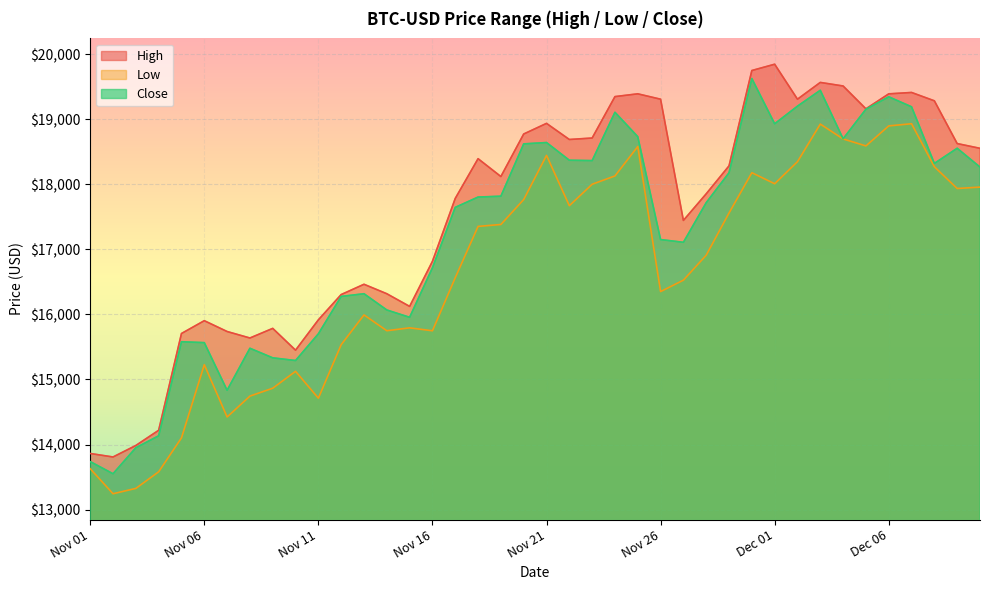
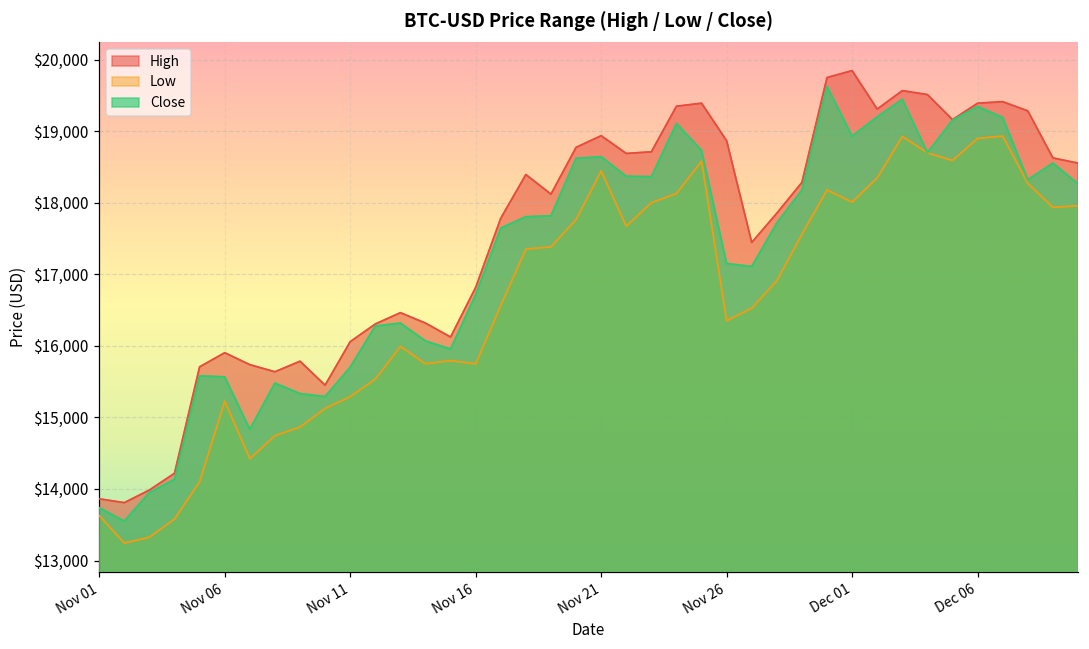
  {
    "High": {
      "Nov 01": "$13,900",
      "Nov 06": "$15,900",
-     "Nov 11": "$15,900",
+     "Nov 11": "$16,100",
      "Nov 16": "$16,800",
      "Nov 21": "$18,900",
-     "Nov 26": "$19,300",
+     "Nov 26": "$18,900",
      "Dec 01": "$19,800",
      "Dec 06": "$19,400"
    },
    "Low": {
      "Nov 01": "$13,600",
      "Nov 06": "$15,200",
-     "Nov 11": "$14,700",
+     "Nov 11": "$15,300",
      "Nov 16": "$15,700",
      "Nov 21": "$18,400",
      "Nov 26": "$16,400",
      "Dec 01": "$18,000",
      "Dec 06": "$18,900"
    },
    "Close": {
      "Nov 01": "$13,700",
      "Nov 06": "$15,600",
      "Nov 11": "$15,700",
      "Nov 16": "$16,700",
      "Nov 21": "$18,600",
      "Nov 26": "$17,200",
      "Dec 01": "$18,900",
      "Dec 06": "$19,300"
    }
  }
